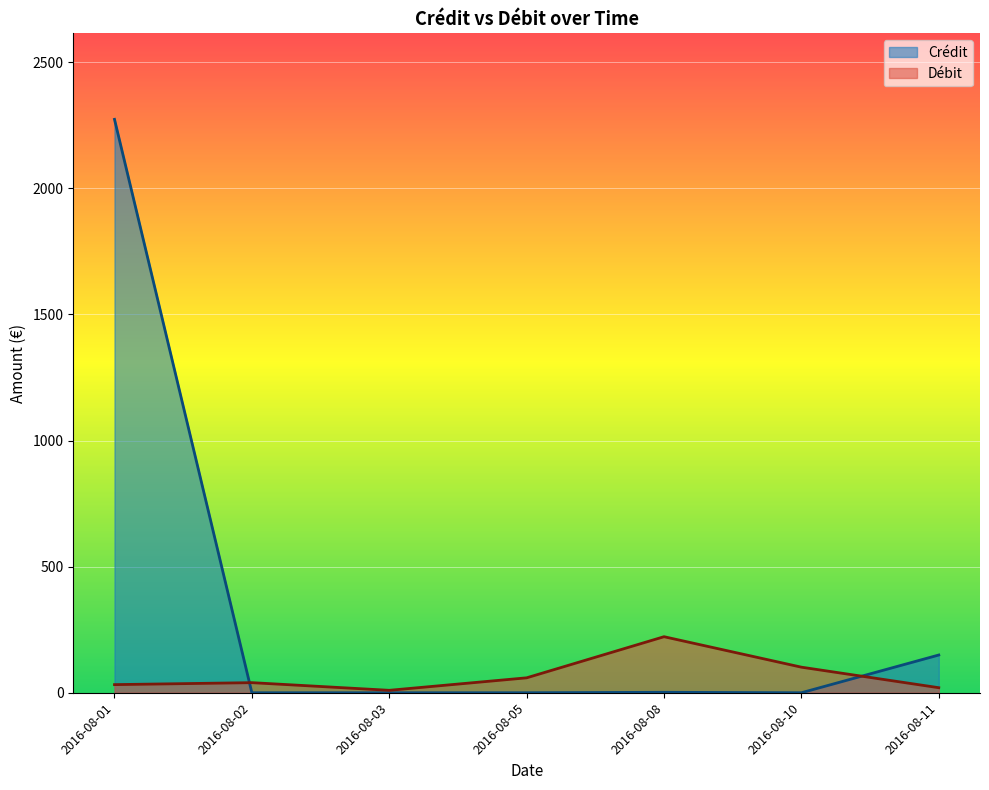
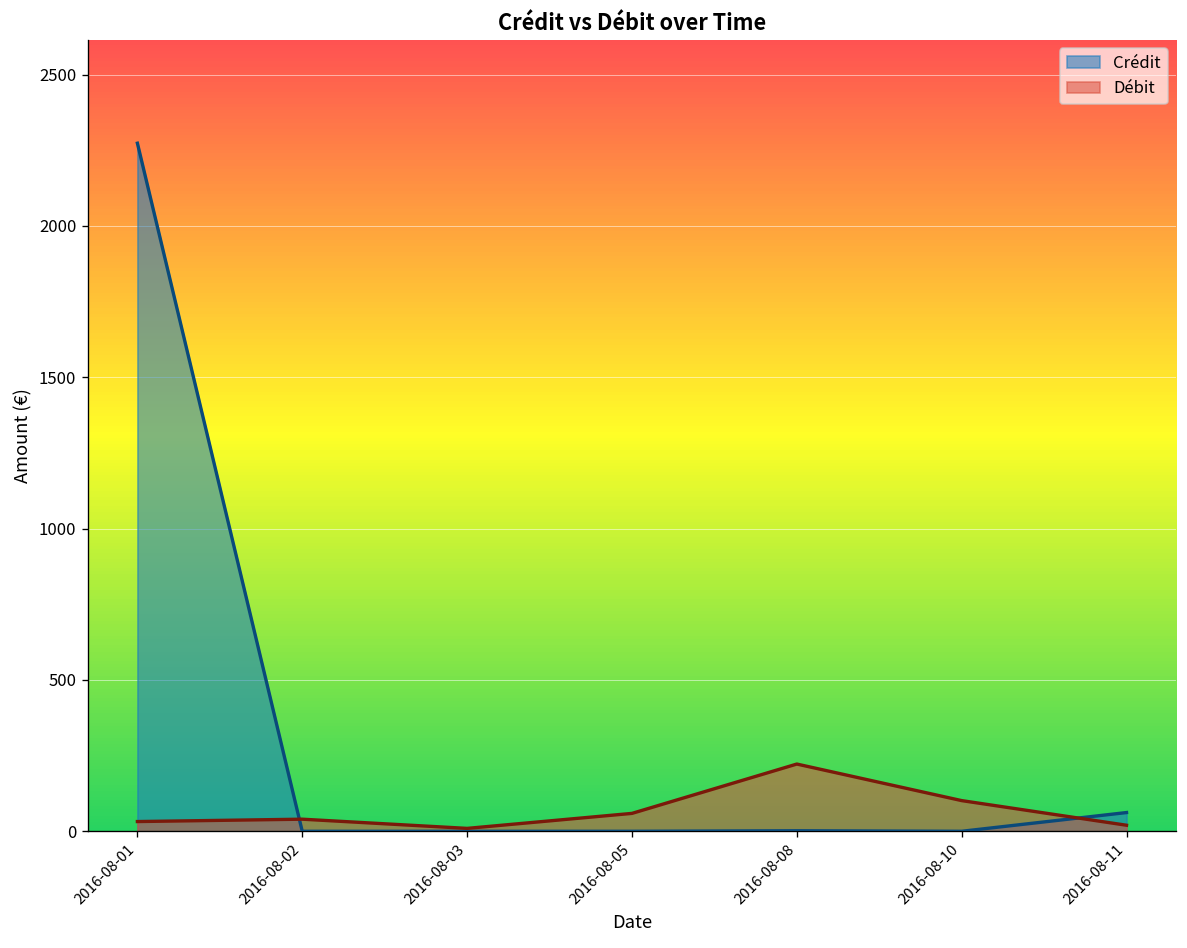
  {
    "Crédit": {
      "2016-08-01": 2270,
      "2016-08-02": 0,
      "2016-08-05": 0,
      "2016-08-08": 0,
      "2016-08-10": 0,
-     "2016-08-11": 150
+     "2016-08-11": 60
    },
    "Débit": {
      "2016-08-01": 30,
      "2016-08-02": 40,
      "2016-08-05": 60,
      "2016-08-08": 220,
      "2016-08-10": 100,
      "2016-08-11": 20
    }
  }
